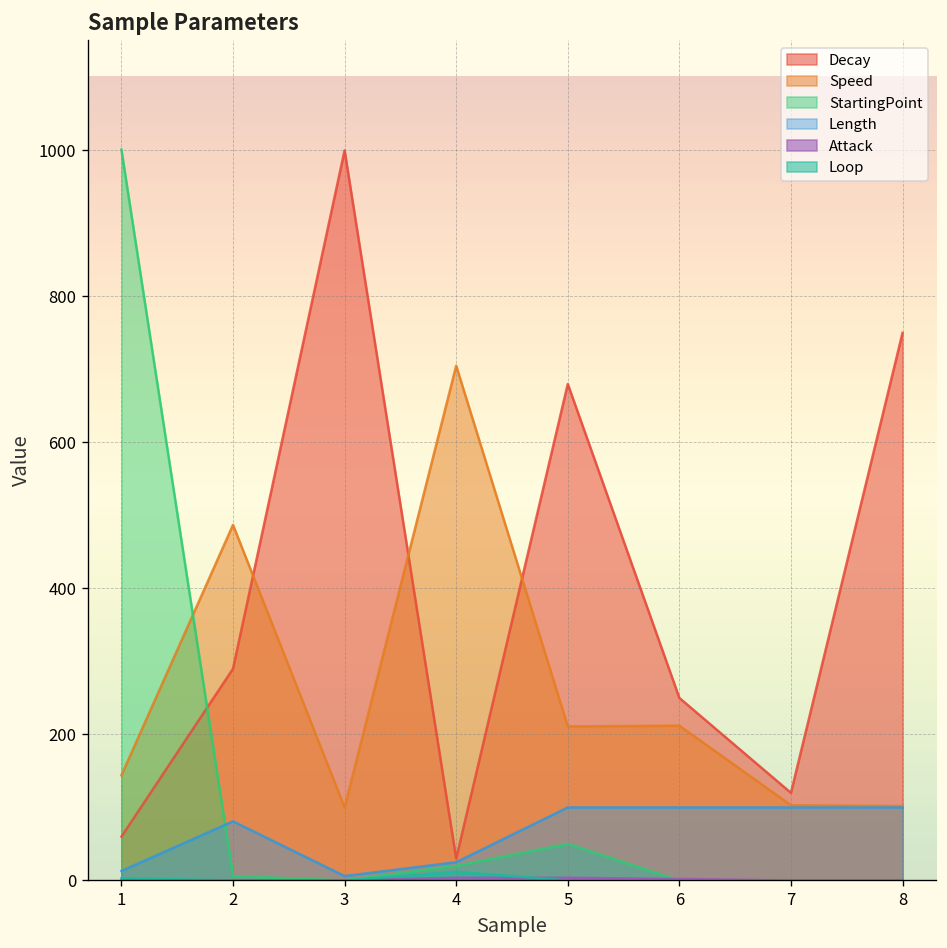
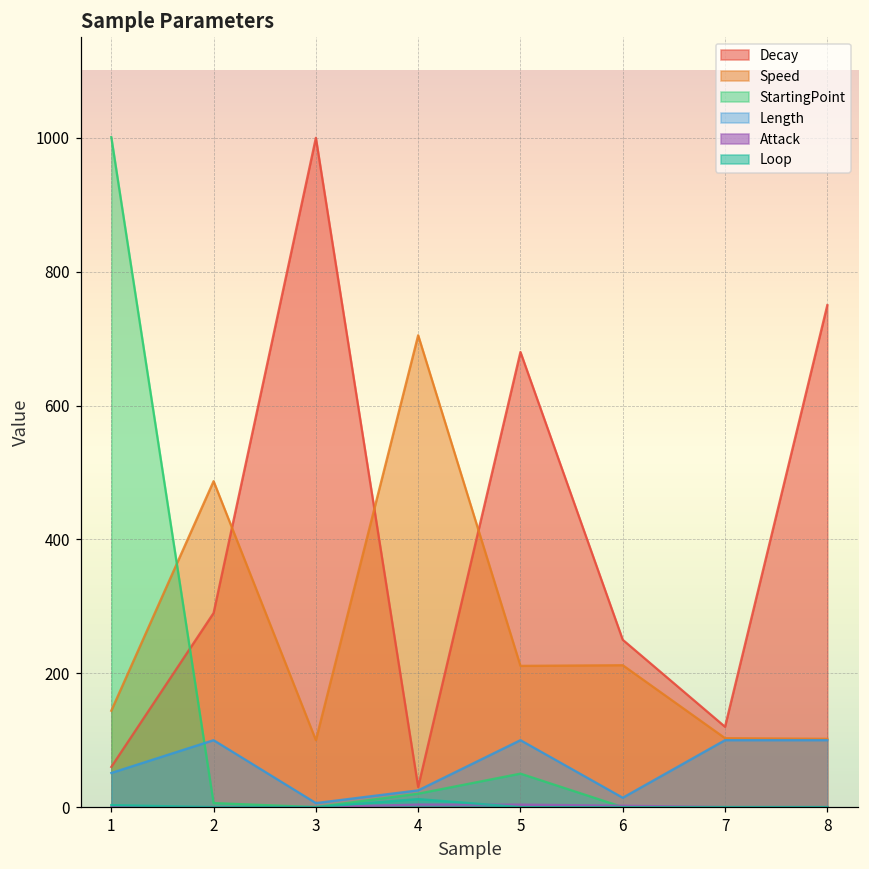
  {
    "Length": {
-     "1": 10,
-     "2": 80,
+     "1": 50,
+     "2": 100,
      "3": 10,
      "4": 30,
      "5": 100,
-     "6": 100
+     "6": 10
    },
    "Attack": {
      "4": 0
    }
  }
